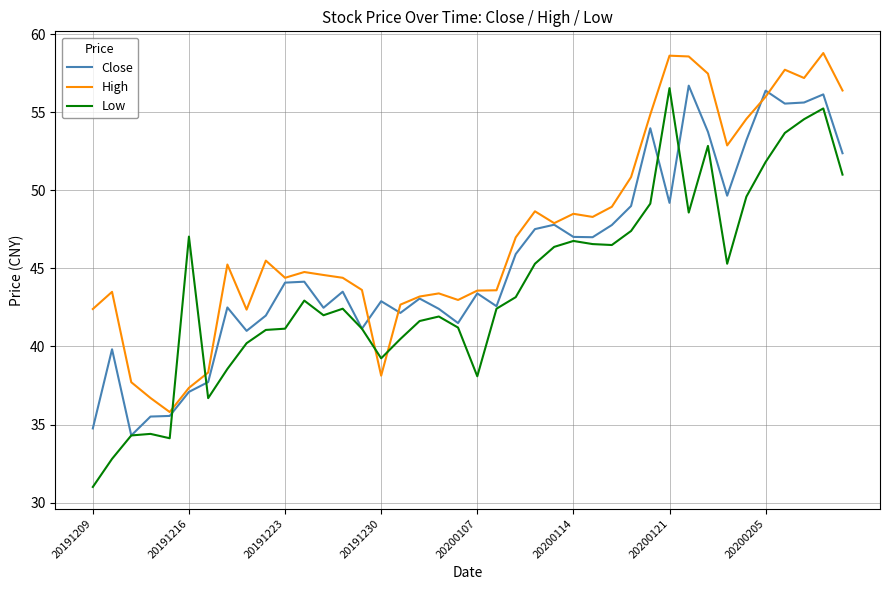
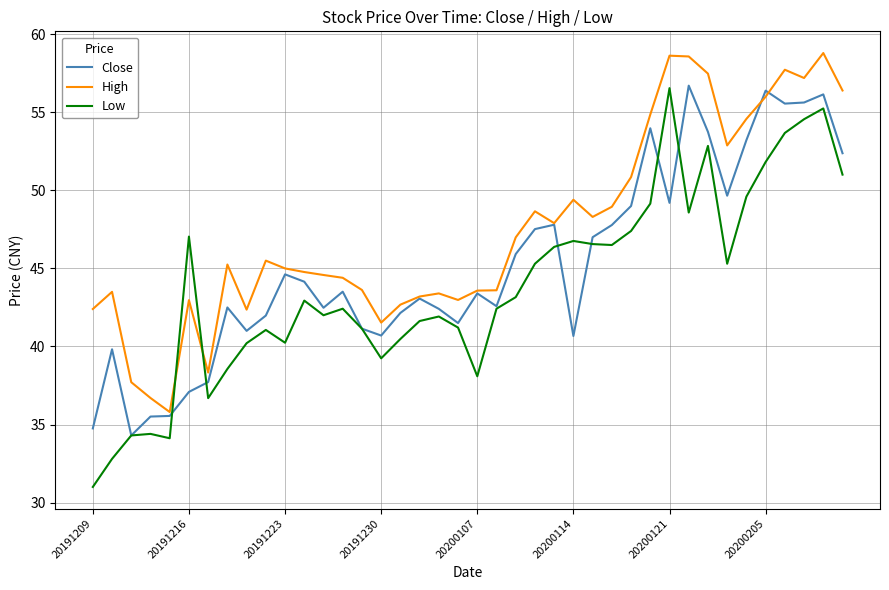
  {
    "Close": {
      "20191209": 34.8,
      "20191216": 37.1,
-     "20191223": 44.1,
-     "20191230": 42.9,
+     "20191223": 44.6,
+     "20191230": 40.7,
      "20200107": 43.4,
-     "20200114": 47.0,
+     "20200114": 40.7,
      "20200121": 49.2,
      "20200205": 56.4
    },
    "High": {
      "20191209": 42.4,
-     "20191216": 37.4,
-     "20191223": 44.4,
-     "20191230": 38.1,
+     "20191216": 43.0,
+     "20191223": 45.0,
+     "20191230": 41.5,
      "20200107": 43.6,
-     "20200114": 48.5,
+     "20200114": 49.4,
      "20200121": 58.6,
      "20200205": 56.0
    },
    "Low": {
      "20191209": 31.0,
      "20191216": 47.0,
-     "20191223": 41.1,
+     "20191223": 40.2,
      "20191230": 39.2,
      "20200107": 38.1,
      "20200114": 46.8,
      "20200121": 56.6,
      "20200205": 51.8
    }
  }
